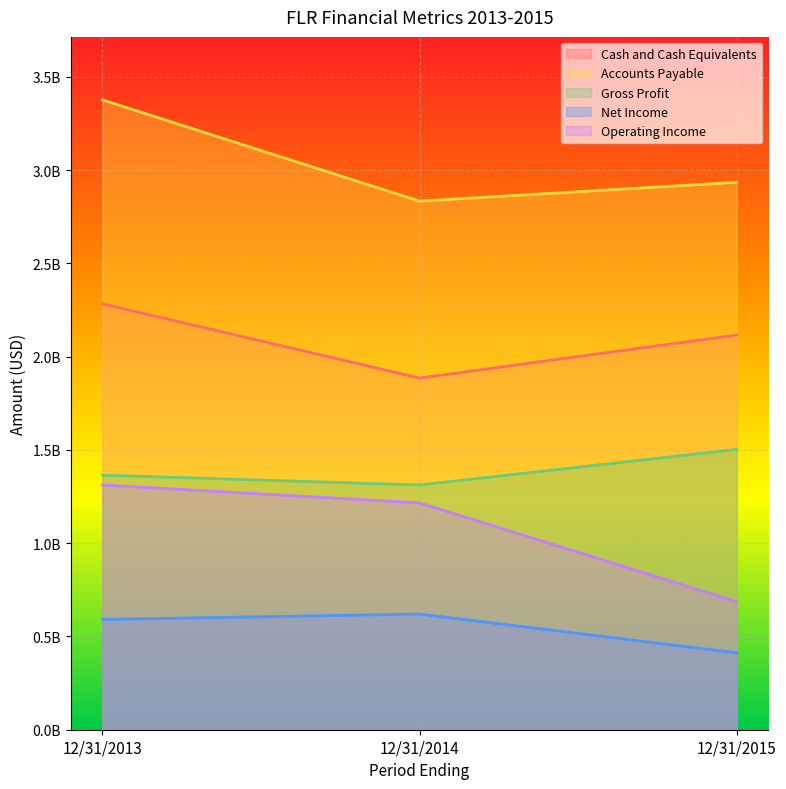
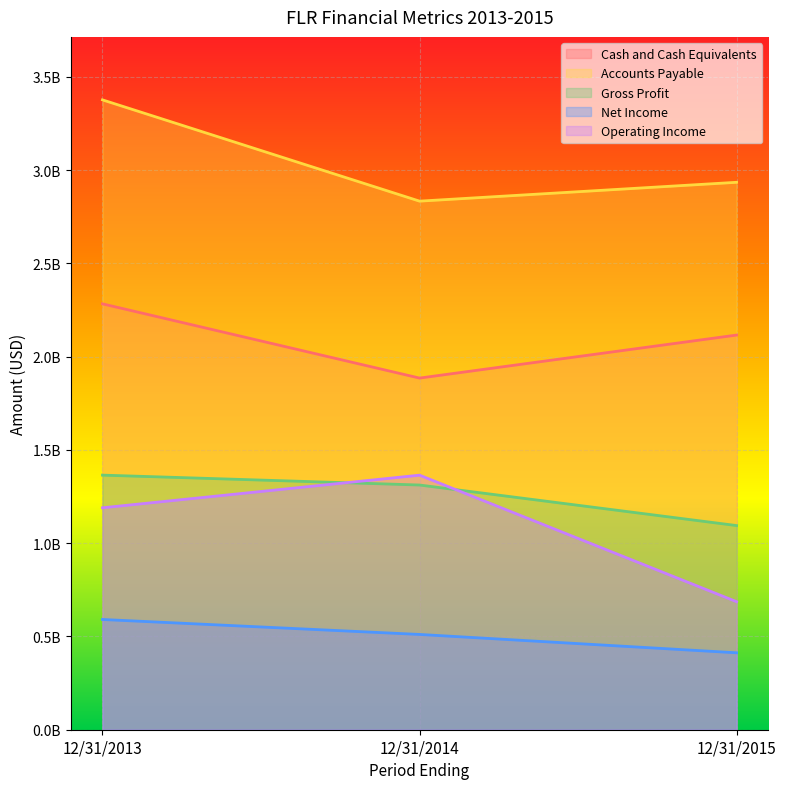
  {
    "Cash and Cash Equivalents": {
      "12/31/2013": 2280000000,
      "12/31/2014": 1890000000,
      "12/31/2015": 2120000000
    },
    "Accounts Payable": {
      "12/31/2013": 3380000000,
      "12/31/2014": 2830000000,
      "12/31/2015": 2940000000
    },
    "Gross Profit": {
      "12/31/2013": 1370000000,
      "12/31/2014": 1310000000,
-     "12/31/2015": 1500000000
+     "12/31/2015": 1090000000
    },
    "Net Income": {
      "12/31/2013": 590000000,
-     "12/31/2014": 620000000,
+     "12/31/2014": 510000000,
      "12/31/2015": 410000000
    },
    "Operating Income": {
-     "12/31/2013": 1310000000,
-     "12/31/2014": 1220000000,
+     "12/31/2013": 1190000000,
+     "12/31/2014": 1360000000,
      "12/31/2015": 690000000
    }
  }
